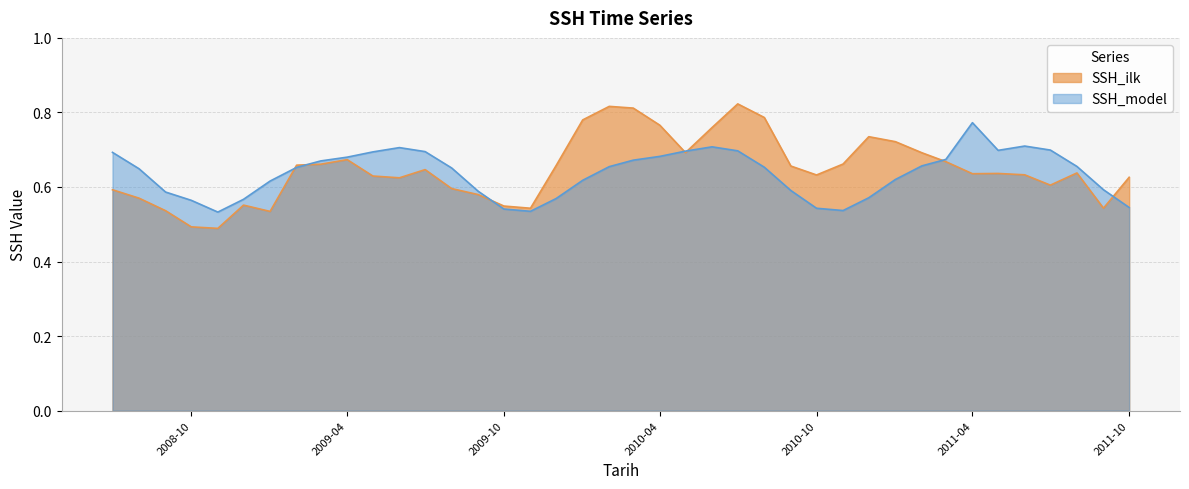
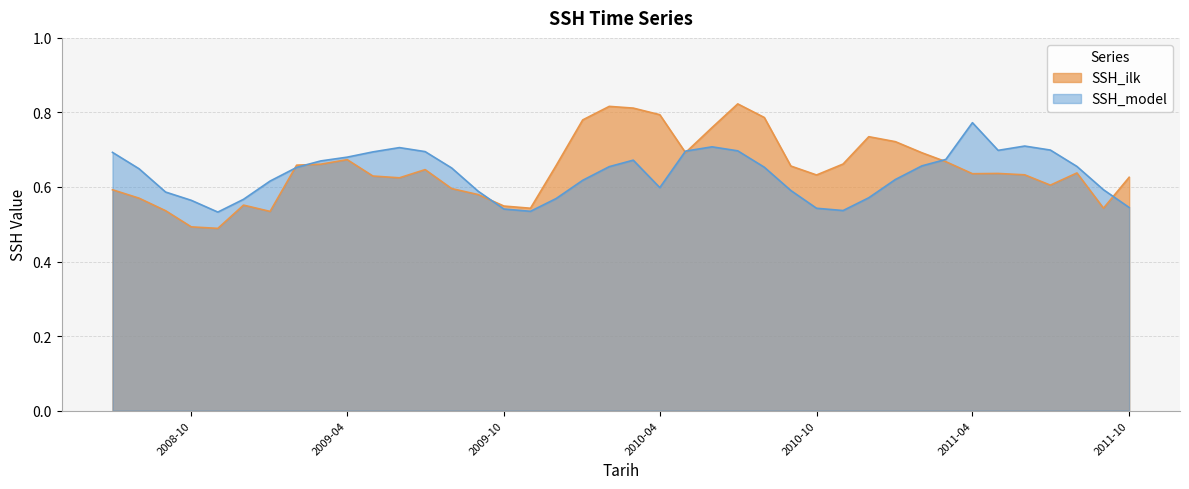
  {
    "SSH_ilk": {
      "2008-10": 0.49,
      "2009-10": 0.55,
-     "2010-04": 0.77,
+     "2010-04": 0.79,
      "2010-10": 0.63,
      "2011-04": 0.64,
      "2011-10": 0.63
    },
    "SSH_model": {
      "2008-10": 0.56,
      "2009-10": 0.54,
-     "2010-04": 0.68,
+     "2010-04": 0.60,
      "2010-10": 0.54,
      "2011-04": 0.77,
      "2011-10": 0.55
    }
  }
